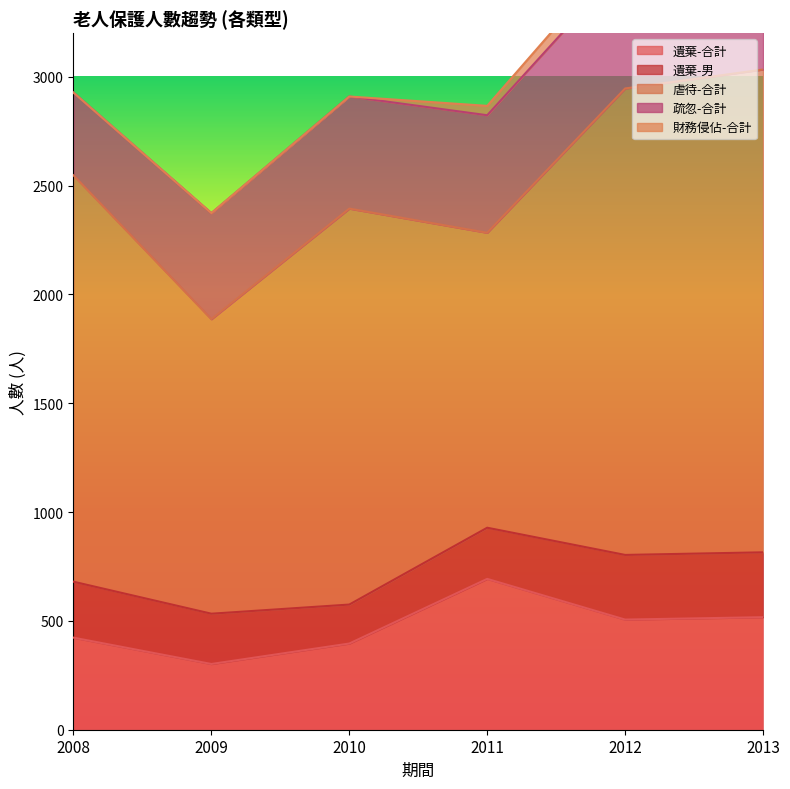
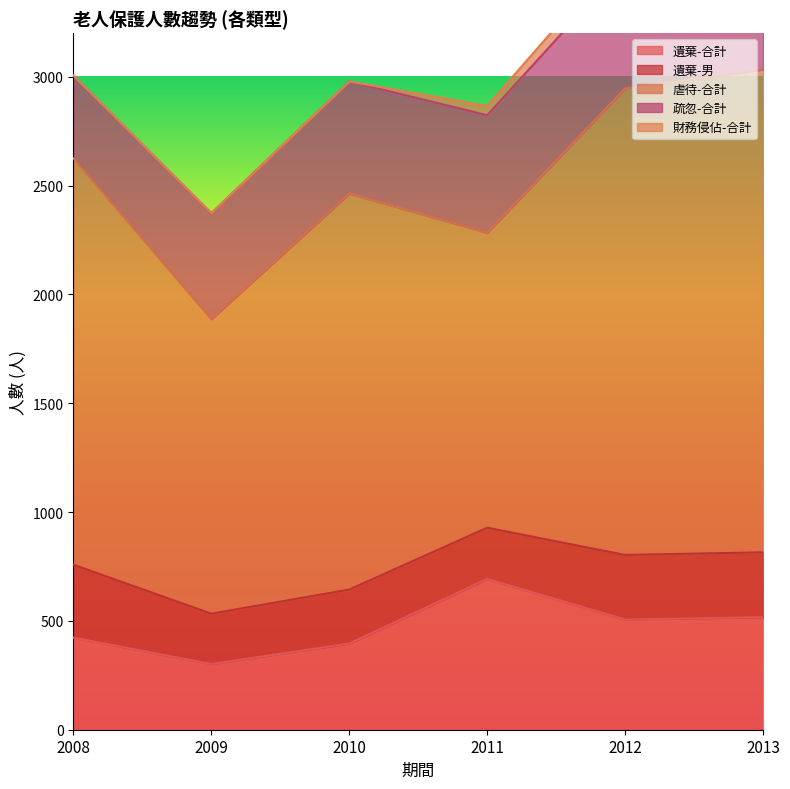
  {
    "遺棄-男": {
-     "2008": 260,
+     "2008": 340,
      "2009": 230,
-     "2010": 180,
+     "2010": 250,
      "2011": 240,
      "2012": 300,
      "2013": 300
    }
  }
